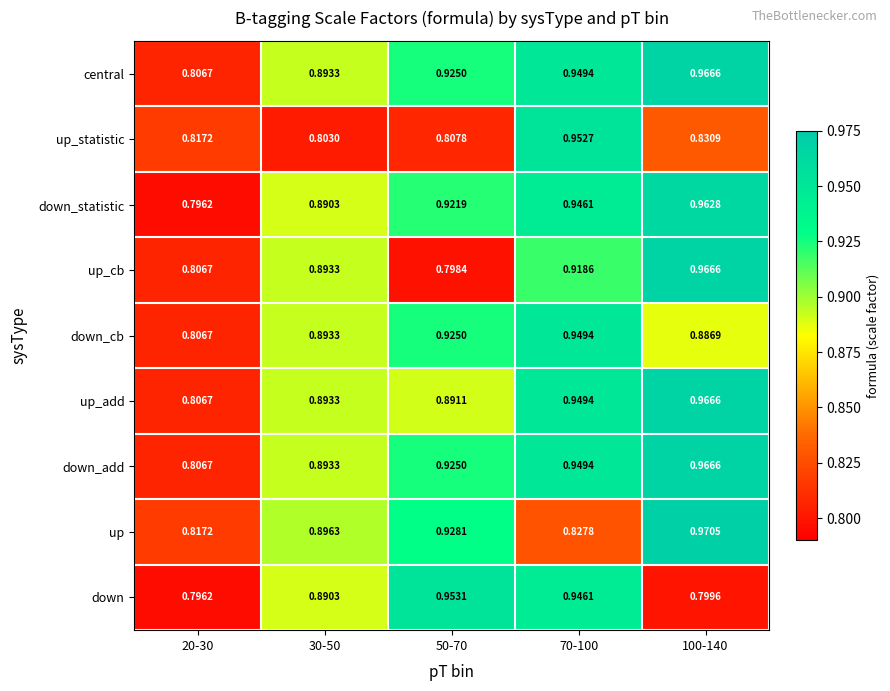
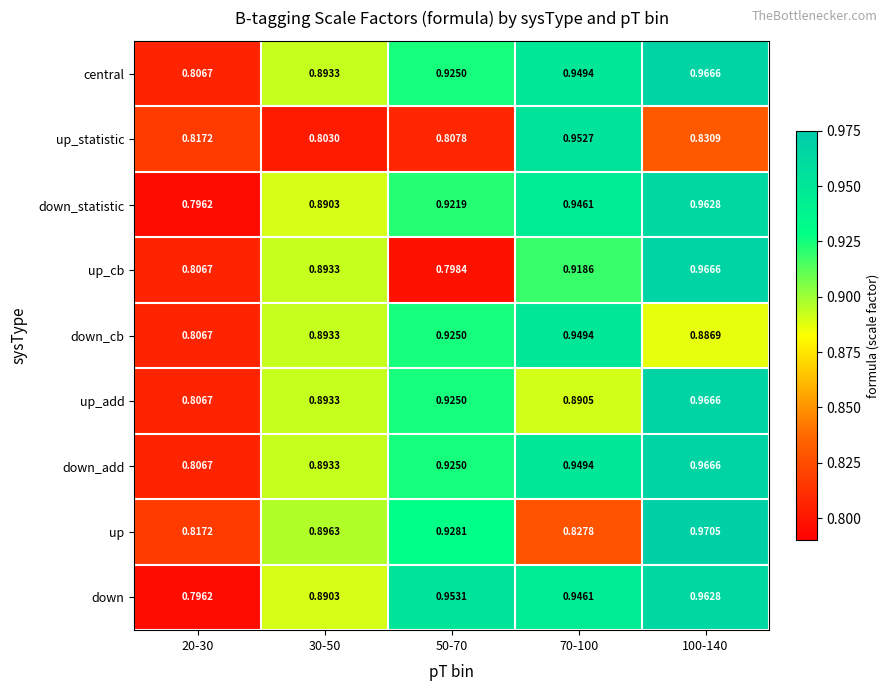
  {
    "central": {
      "20-30": 0.8067,
      "30-50": 0.8933,
      "50-70": 0.9250,
      "70-100": 0.9494,
      "100-140": 0.9666
    },
    "up_statistic": {
      "20-30": 0.8172,
      "30-50": 0.8030,
      "50-70": 0.8078,
      "70-100": 0.9527,
      "100-140": 0.8309
    },
    "down_statistic": {
      "20-30": 0.7962,
      "30-50": 0.8903,
      "50-70": 0.9219,
      "70-100": 0.9461,
      "100-140": 0.9628
    },
    "up_cb": {
      "20-30": 0.8067,
      "30-50": 0.8933,
      "50-70": 0.7984,
      "70-100": 0.9186,
      "100-140": 0.9666
    },
    "down_cb": {
      "20-30": 0.8067,
      "30-50": 0.8933,
      "50-70": 0.9250,
      "70-100": 0.9494,
      "100-140": 0.8869
    },
    "up_add": {
      "20-30": 0.8067,
      "30-50": 0.8933,
-     "50-70": 0.8911,
-     "70-100": 0.9494,
+     "50-70": 0.9250,
+     "70-100": 0.8905,
      "100-140": 0.9666
    },
    "down_add": {
      "20-30": 0.8067,
      "30-50": 0.8933,
      "50-70": 0.9250,
      "70-100": 0.9494,
      "100-140": 0.9666
    },
    "up": {
      "20-30": 0.8172,
      "30-50": 0.8963,
      "50-70": 0.9281,
      "70-100": 0.8278,
      "100-140": 0.9705
    },
    "down": {
      "20-30": 0.7962,
      "30-50": 0.8903,
      "50-70": 0.9531,
      "70-100": 0.9461,
-     "100-140": 0.7996
+     "100-140": 0.9628
    }
  }
